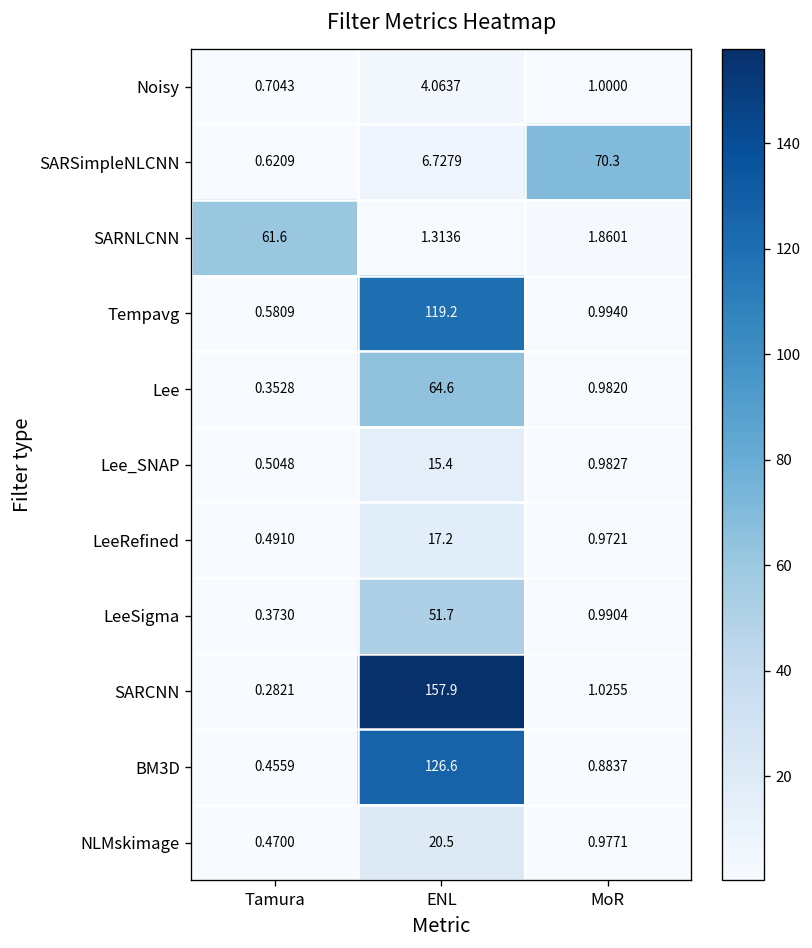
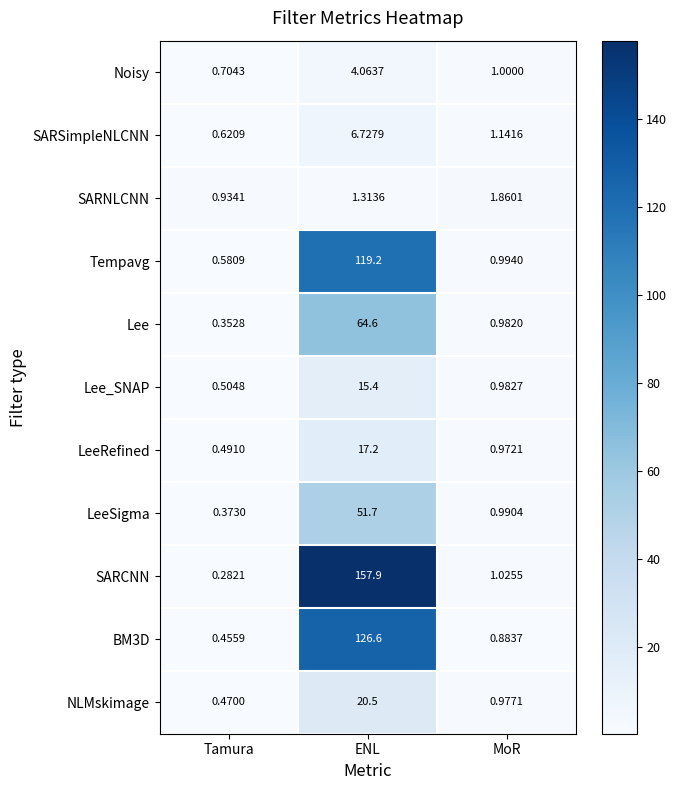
  {
    "Noisy": {
      "Tamura": 0.7043,
      "ENL": 4.0637,
      "MoR": 1.0000
    },
    "SARSimpleNLCNN": {
      "Tamura": 0.6209,
      "ENL": 6.7279,
-     "MoR": 70.3
+     "MoR": 1.1416
    },
    "SARNLCNN": {
-     "Tamura": 61.6,
+     "Tamura": 0.9341,
      "ENL": 1.3136,
      "MoR": 1.8601
    },
    "Tempavg": {
      "Tamura": 0.5809,
      "ENL": 119.2,
      "MoR": 0.9940
    },
    "Lee": {
      "Tamura": 0.3528,
      "ENL": 64.6,
      "MoR": 0.9820
    },
    "Lee_SNAP": {
      "Tamura": 0.5048,
      "ENL": 15.4,
      "MoR": 0.9827
    },
    "LeeRefined": {
      "Tamura": 0.4910,
      "ENL": 17.2,
      "MoR": 0.9721
    },
    "LeeSigma": {
      "Tamura": 0.3730,
      "ENL": 51.7,
      "MoR": 0.9904
    },
    "SARCNN": {
      "Tamura": 0.2821,
      "ENL": 157.9,
      "MoR": 1.0255
    },
    "BM3D": {
      "Tamura": 0.4559,
      "ENL": 126.6,
      "MoR": 0.8837
    },
    "NLMskimage": {
      "Tamura": 0.4700,
      "ENL": 20.5,
      "MoR": 0.9771
    }
  }
